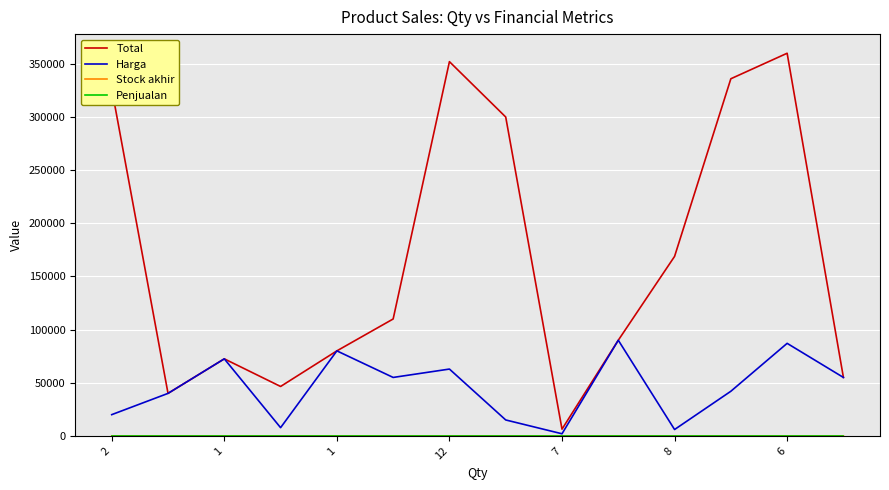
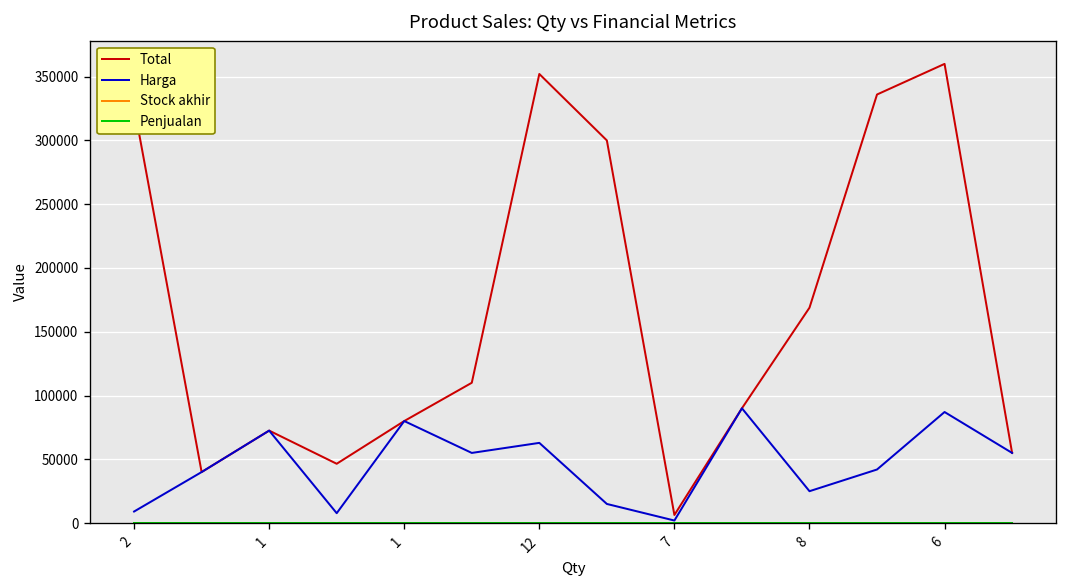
  {
    "Total": {
      "12": 352000,
      "7": 6000,
      "8": 169000,
      "6": 360000
    },
    "Harga": {
-     "2": 20000,
+     "2": 9000,
      "12": 63000,
-     "8": 6000,
+     "8": 25000,
      "6": 87000
    },
    "Penjualan": {
      "2": 0,
      "12": 0,
      "8": 0,
      "6": 0
    }
  }
